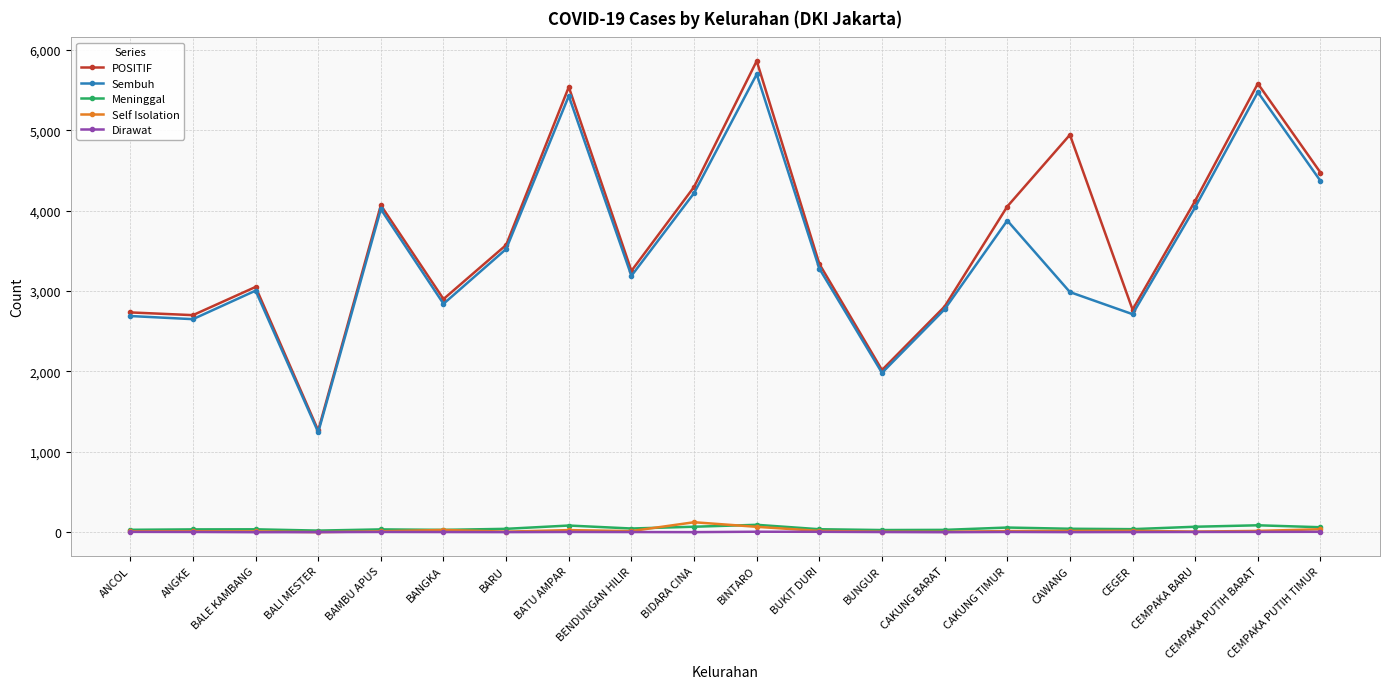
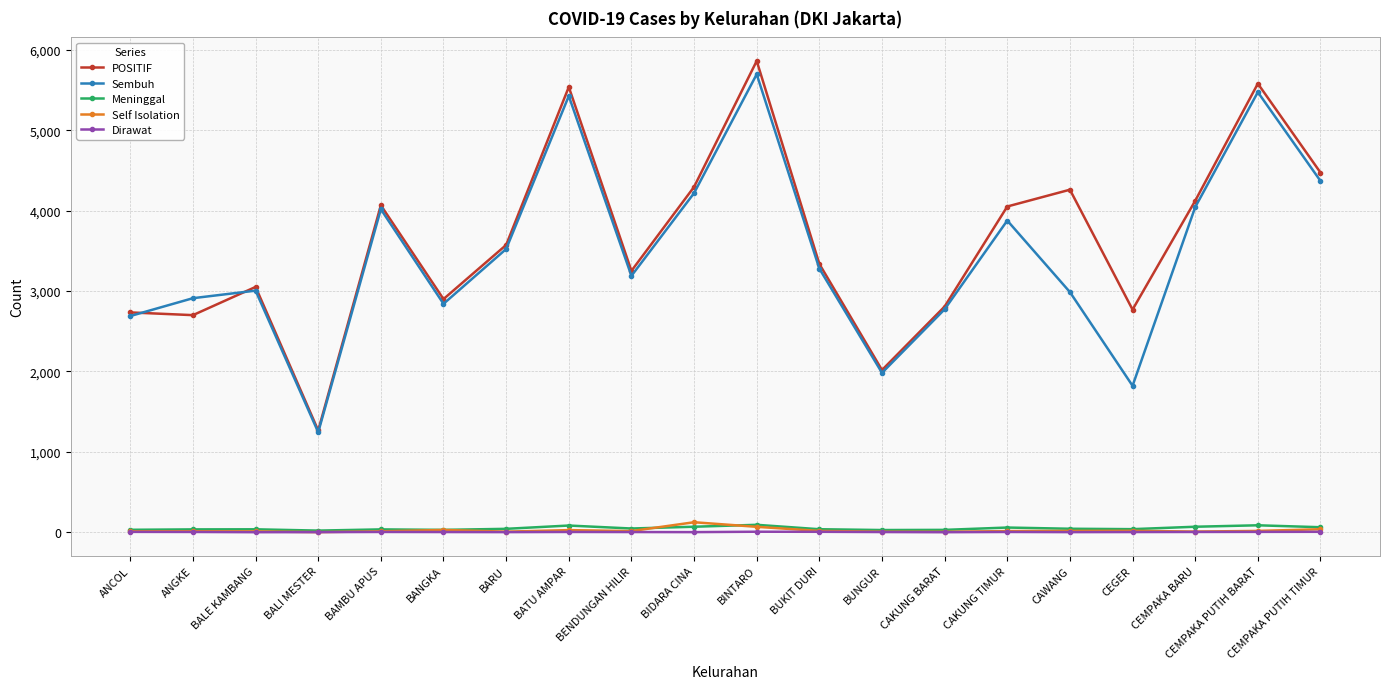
  {
    "POSITIF": {
      "ANCOL": "2,700",
      "ANGKE": "2,700",
      "BALE KAMBANG": "3,100",
      "BAMBU APUS": "4,100",
      "BANGKA": "2,900",
      "BARU": "3,600",
      "BATU AMPAR": "5,500",
      "BENDUNGAN HILIR": "3,300",
      "BIDARA CINA": "4,300",
      "BINTARO": "5,900",
      "BUKIT DURI": "3,300",
      "BUNGUR": "2,000",
      "CAKUNG BARAT": "2,800",
      "CAKUNG TIMUR": "4,100",
-     "CAWANG": "4,900",
+     "CAWANG": "4,300",
      "CEGER": "2,800",
      "CEMPAKA BARU": "4,100",
      "CEMPAKA PUTIH BARAT": "5,600",
      "CEMPAKA PUTIH TIMUR": "4,500"
    },
    "Sembuh": {
      "ANCOL": "2,700",
-     "ANGKE": "2,700",
+     "ANGKE": "2,900",
      "BALE KAMBANG": "3,000",
      "BAMBU APUS": "4,000",
      "BANGKA": "2,800",
      "BARU": "3,500",
      "BATU AMPAR": "5,400",
      "BENDUNGAN HILIR": "3,200",
      "BIDARA CINA": "4,200",
      "BINTARO": "5,700",
      "BUKIT DURI": "3,300",
      "BUNGUR": "2,000",
      "CAKUNG BARAT": "2,800",
      "CAKUNG TIMUR": "3,900",
      "CAWANG": "3,000",
-     "CEGER": "2,700",
+     "CEGER": "1,800",
      "CEMPAKA BARU": "4,000",
      "CEMPAKA PUTIH BARAT": "5,500",
      "CEMPAKA PUTIH TIMUR": "4,400"
    },
    "Meninggal": {
      "BARU": "0",
      "BATU AMPAR": "100",
      "BENDUNGAN HILIR": "0",
      "BIDARA CINA": "100",
      "CAKUNG TIMUR": "100",
      "CEMPAKA BARU": "100",
      "CEMPAKA PUTIH BARAT": "100"
    },
    "Self Isolation": {
      "BIDARA CINA": "100"
    },
    "Dirawat": {
      "BIDARA CINA": "0",
      "BINTARO": "0",
      "CEMPAKA PUTIH TIMUR": "0"
    }
  }
